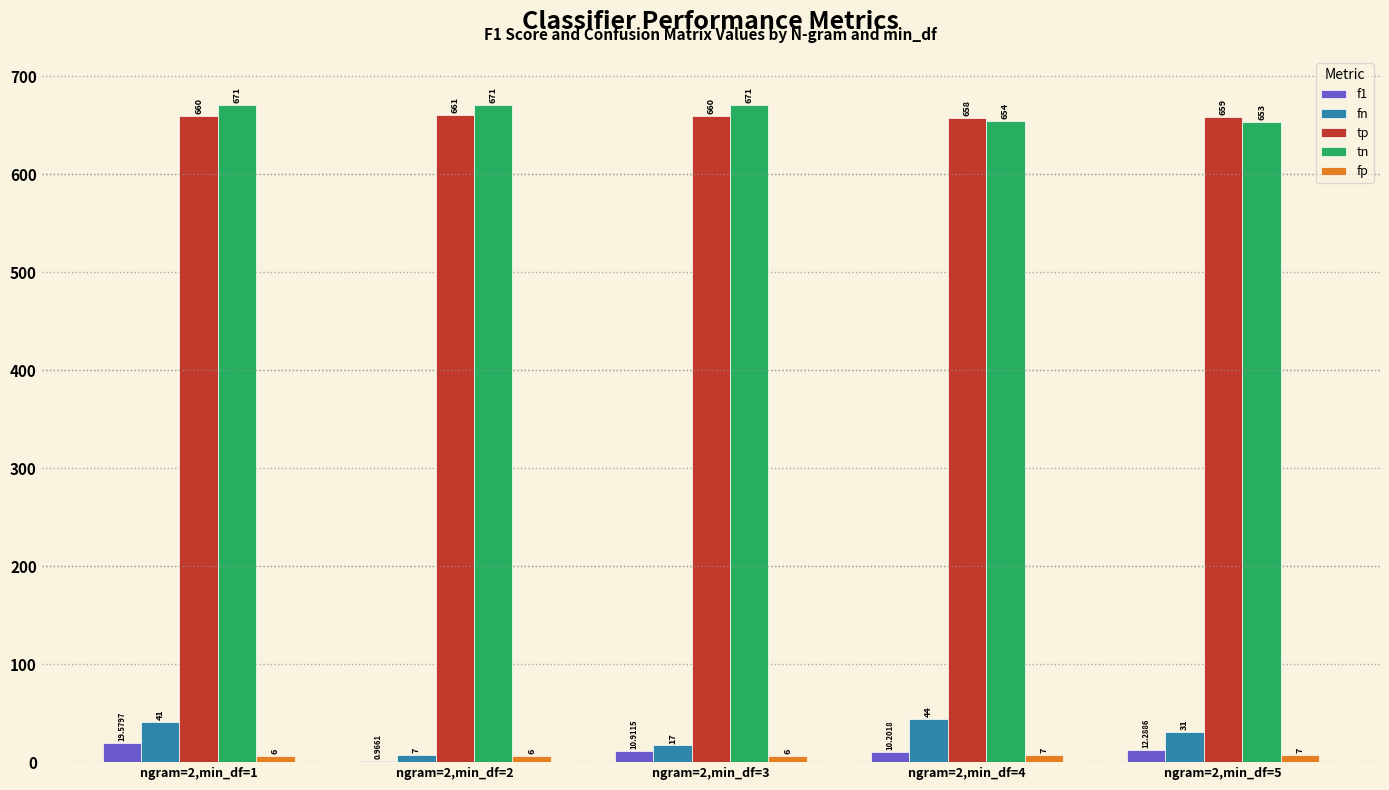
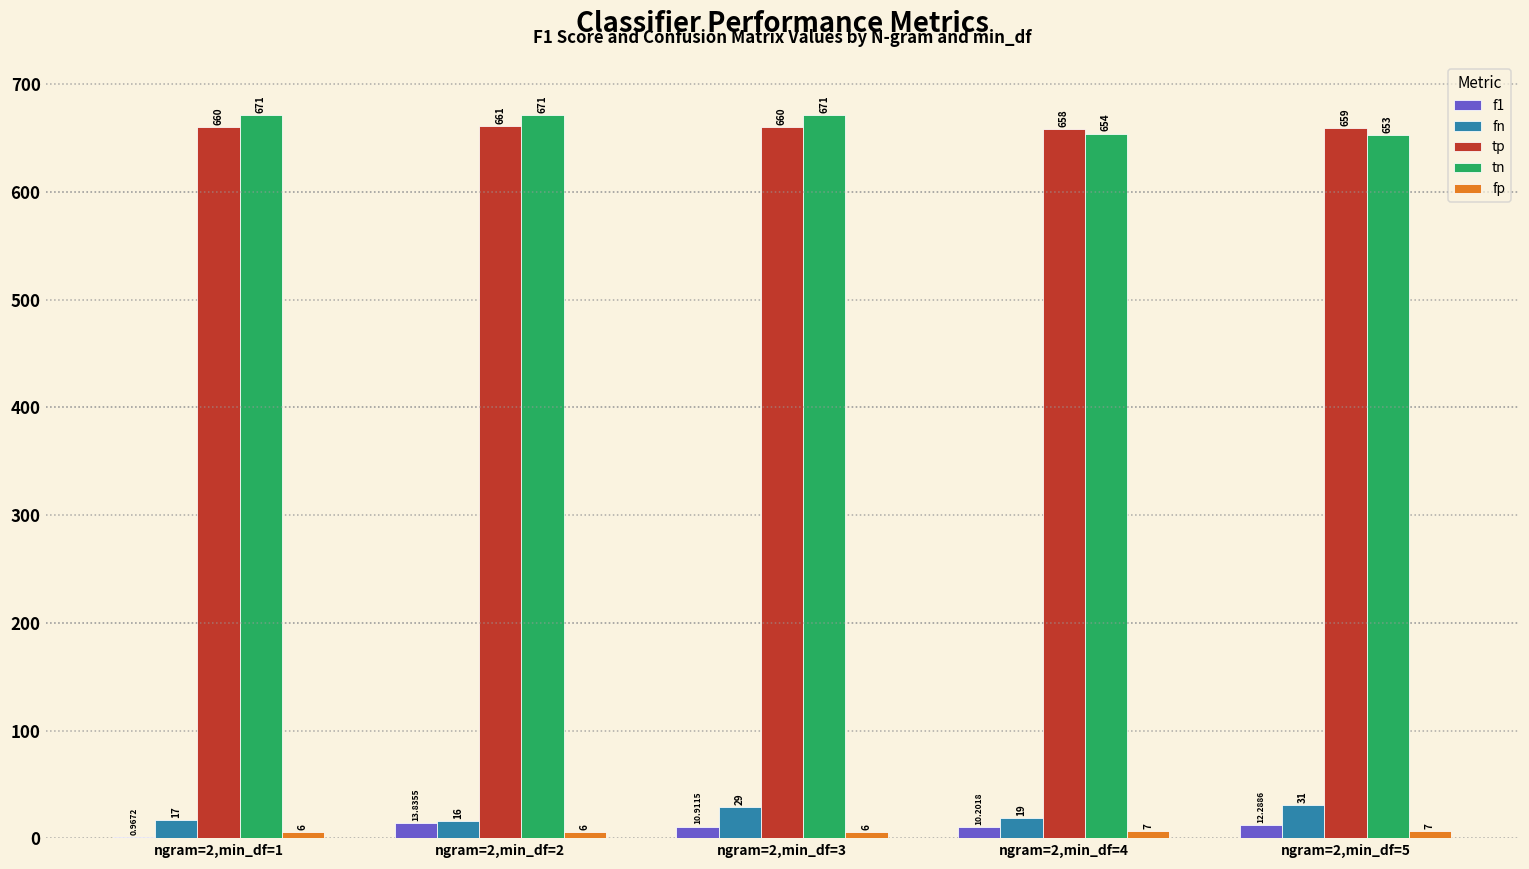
  {
    "f1": {
-     "ngram=2,min_df=1": 19.5797,
-     "ngram=2,min_df=2": 0.9661,
+     "ngram=2,min_df=1": 0.9672,
+     "ngram=2,min_df=2": 13.8355,
      "ngram=2,min_df=3": 10.9115,
      "ngram=2,min_df=4": 10.2018,
      "ngram=2,min_df=5": 12.2886
    },
    "fn": {
-     "ngram=2,min_df=1": 41,
-     "ngram=2,min_df=2": 7,
-     "ngram=2,min_df=3": 17,
-     "ngram=2,min_df=4": 44,
+     "ngram=2,min_df=1": 17,
+     "ngram=2,min_df=2": 16,
+     "ngram=2,min_df=3": 29,
+     "ngram=2,min_df=4": 19,
      "ngram=2,min_df=5": 31
    },
    "tp": {
      "ngram=2,min_df=1": 660,
      "ngram=2,min_df=2": 661,
      "ngram=2,min_df=3": 660,
      "ngram=2,min_df=4": 658,
      "ngram=2,min_df=5": 659
    },
    "tn": {
      "ngram=2,min_df=1": 671,
      "ngram=2,min_df=2": 671,
      "ngram=2,min_df=3": 671,
      "ngram=2,min_df=4": 654,
      "ngram=2,min_df=5": 653
    },
    "fp": {
      "ngram=2,min_df=1": 6,
      "ngram=2,min_df=2": 6,
      "ngram=2,min_df=3": 6,
      "ngram=2,min_df=4": 7,
      "ngram=2,min_df=5": 7
    }
  }
